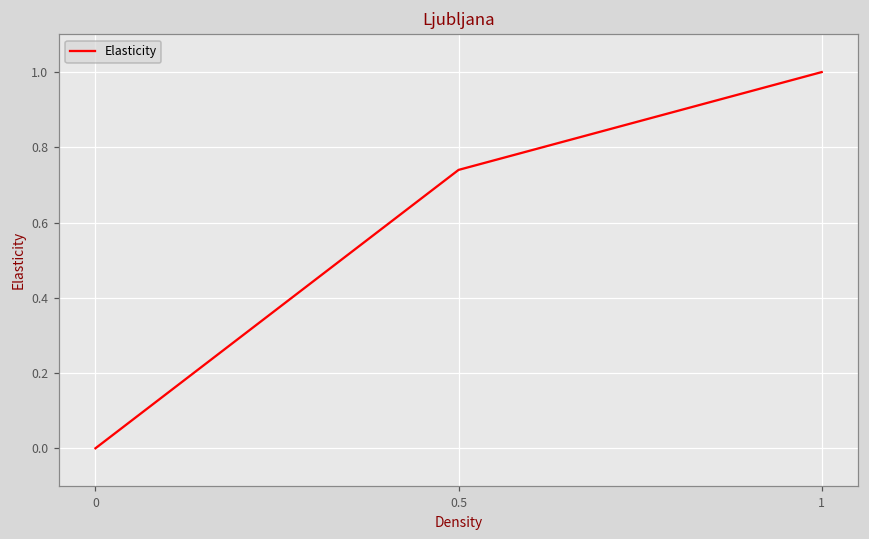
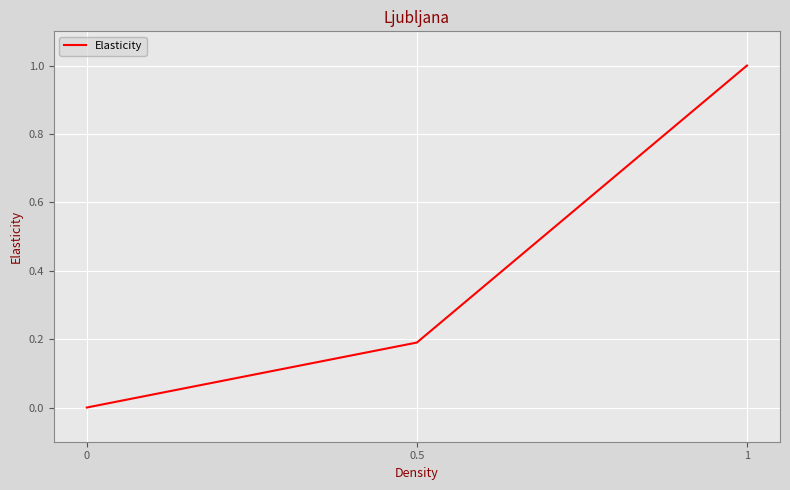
  {
    "0": 0.00,
-   "0.5": 0.74,
+   "0.5": 0.19,
    "1": 1.00
  }
